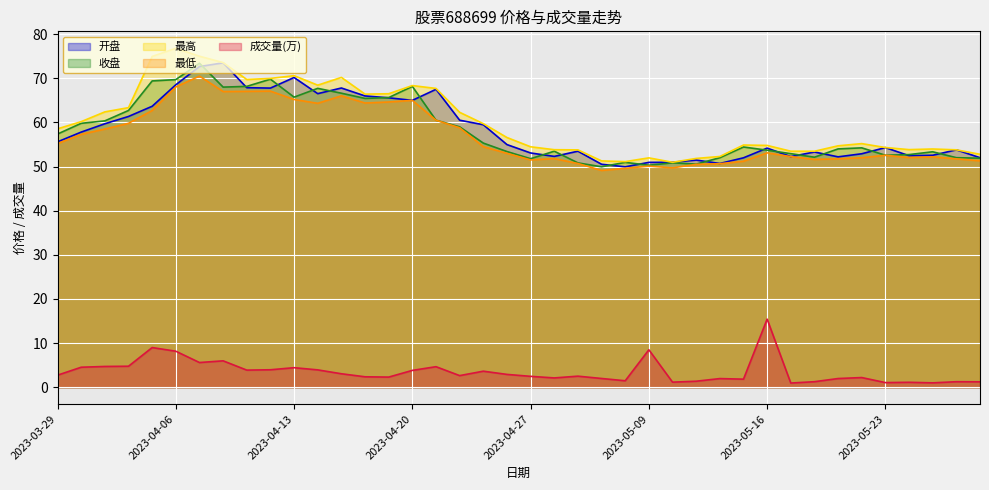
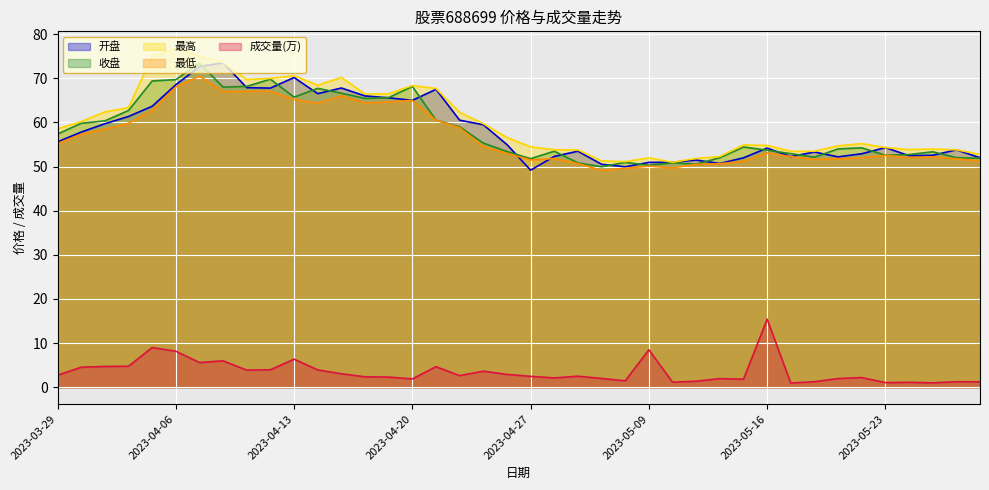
  {
    "开盘": {
-     "2023-04-27": 53,
+     "2023-04-27": 49,
      "2023-05-09": 51
    },
    "收盘": {
      "2023-03-29": 57,
      "2023-04-06": 70
    },
    "成交量(万)": {
      "2023-03-29": 3,
      "2023-04-06": 8,
-     "2023-04-13": 4,
-     "2023-04-20": 4,
+     "2023-04-13": 6,
+     "2023-04-20": 2,
      "2023-04-27": 2,
      "2023-05-09": 8,
      "2023-05-16": 15,
      "2023-05-23": 1
    }
  }
